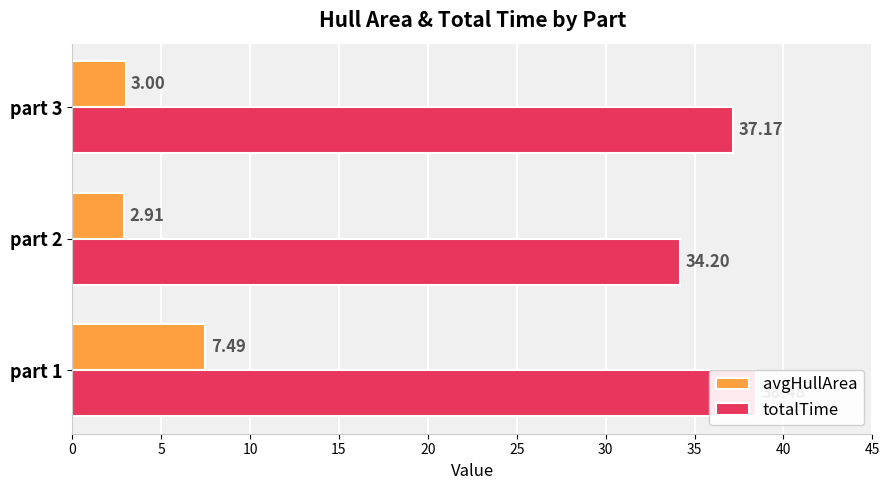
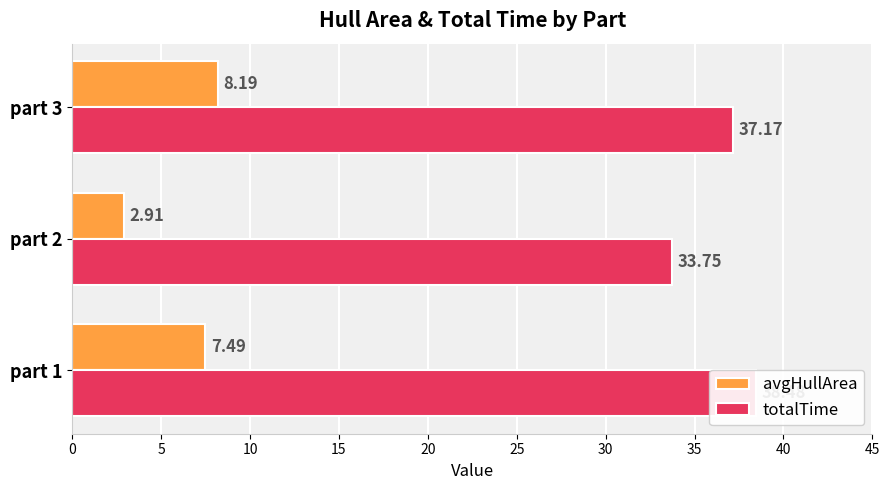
  {
    "avgHullArea": {
-     "part 3": 3.00,
+     "part 3": 8.19,
      "part 2": 2.91,
      "part 1": 7.49
    },
    "totalTime": {
      "part 3": 37.17,
-     "part 2": 34.20
+     "part 2": 33.75
    }
  }
